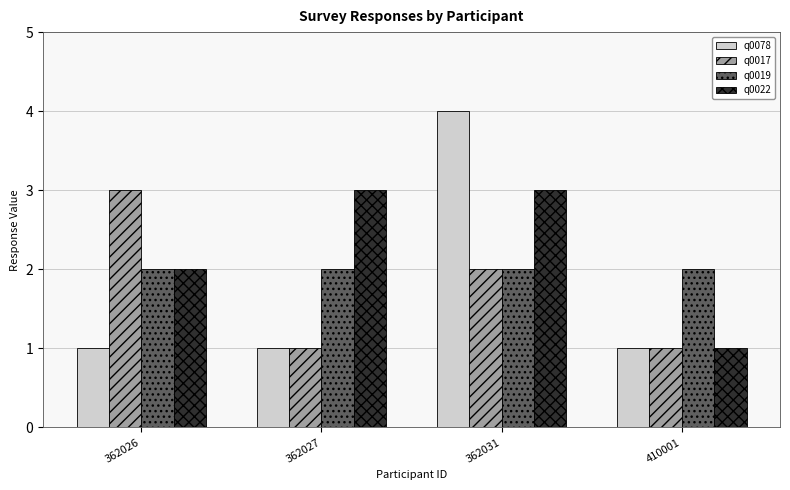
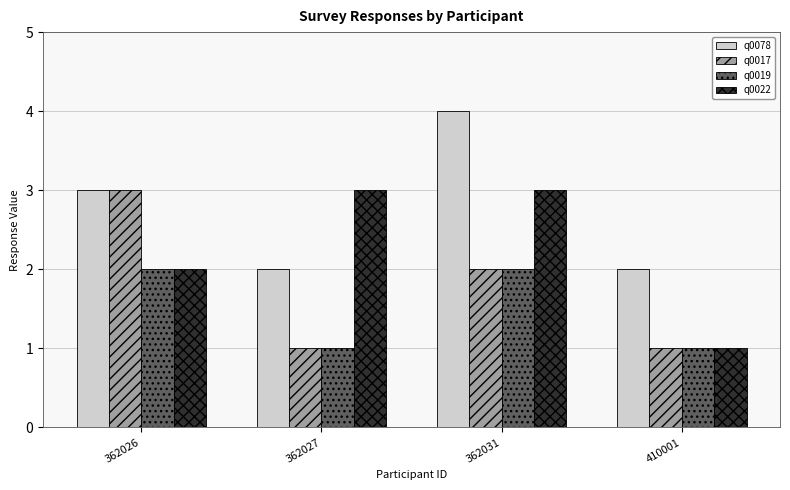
  {
    "q0078": {
-     "362026": 1,
-     "362027": 1,
+     "362026": 3,
+     "362027": 2,
      "362031": 4,
-     "410001": 1
+     "410001": 2
    },
    "q0017": {
      "362026": 3,
      "362027": 1,
      "362031": 2,
      "410001": 1
    },
    "q0019": {
      "362026": 2,
-     "362027": 2,
+     "362027": 1,
      "362031": 2,
-     "410001": 2
+     "410001": 1
    },
    "q0022": {
      "362026": 2,
      "362027": 3,
      "362031": 3,
      "410001": 1
    }
  }
